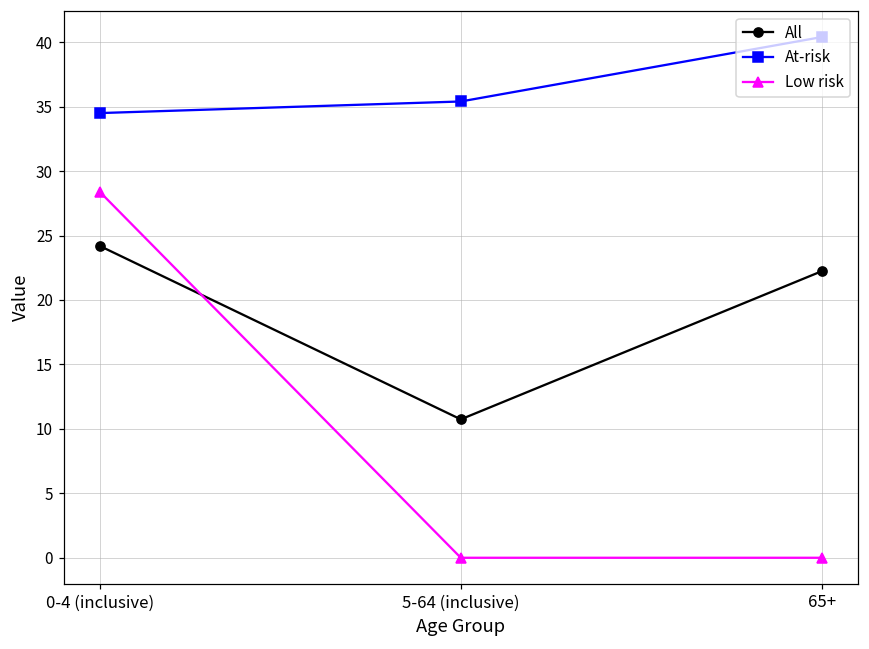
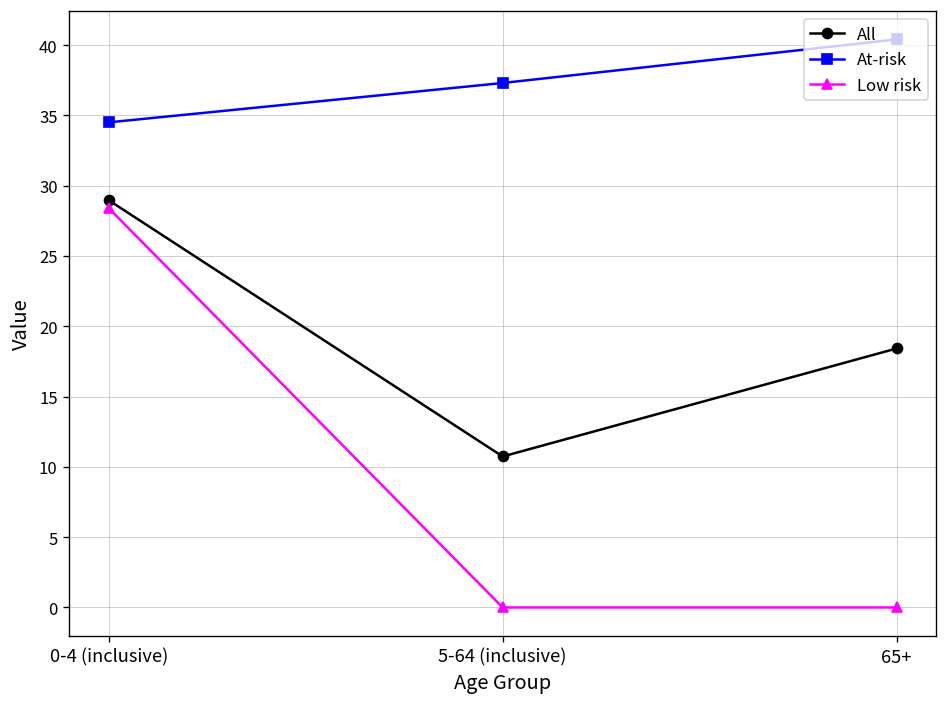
  {
    "All": {
-     "0-4 (inclusive)": 24.2,
+     "0-4 (inclusive)": 29.0,
      "5-64 (inclusive)": 10.7,
-     "65+": 22.2
+     "65+": 18.4
    },
    "At-risk": {
      "0-4 (inclusive)": 34.5,
-     "5-64 (inclusive)": 35.4
+     "5-64 (inclusive)": 37.3
    },
    "Low risk": {
      "0-4 (inclusive)": 28.4,
      "5-64 (inclusive)": 0.0,
      "65+": 0.0
    }
  }
